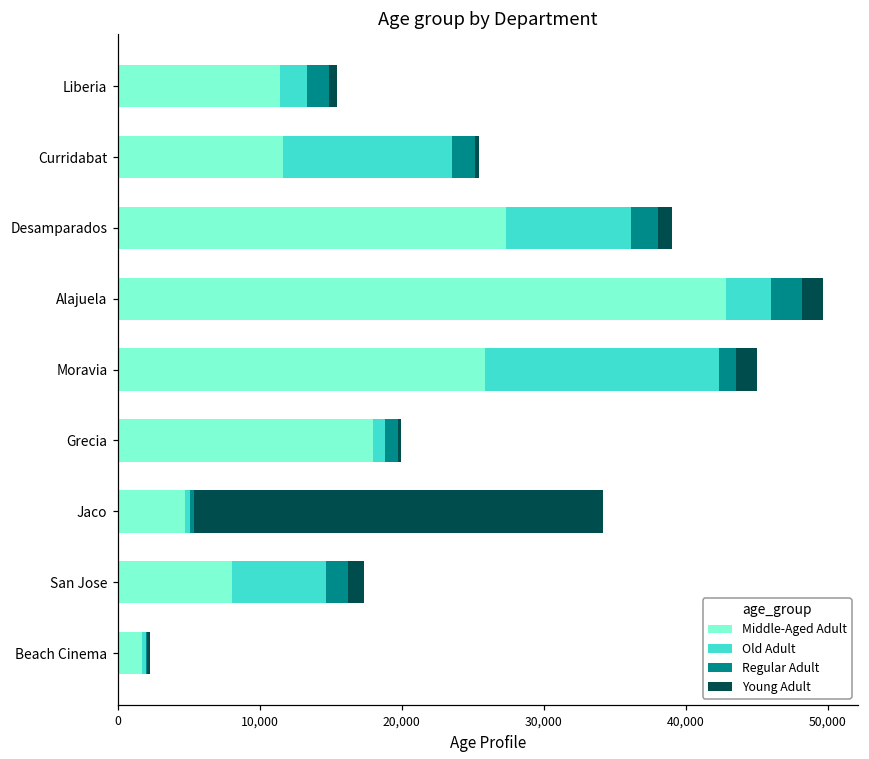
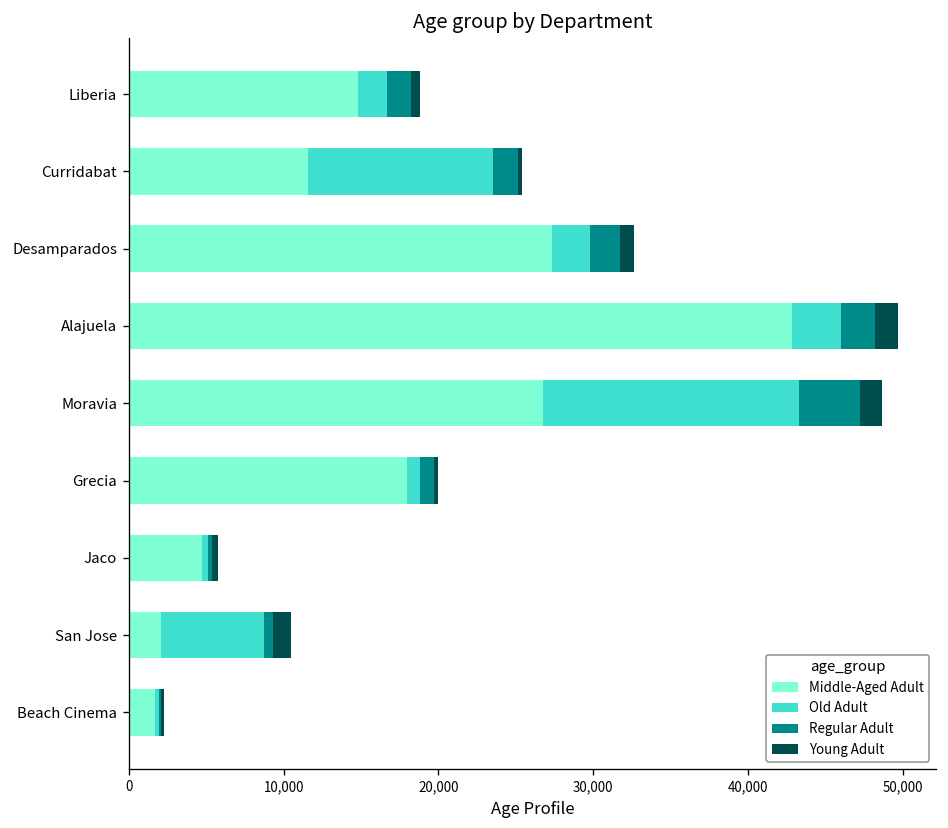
  {
    "Middle-Aged Adult": {
-     "Liberia": "11,400",
+     "Liberia": "14,800",
      "Curridabat": "11,600",
      "Desamparados": "27,300",
      "Alajuela": "42,800",
-     "Moravia": "25,800",
+     "Moravia": "26,800",
      "Grecia": "18,000",
      "Jaco": "4,700",
-     "San Jose": "8,000",
+     "San Jose": "2,100",
      "Beach Cinema": "1,700"
    },
    "Old Adult": {
      "Liberia": "1,900",
      "Curridabat": "11,900",
-     "Desamparados": "8,800",
+     "Desamparados": "2,500",
      "Alajuela": "3,200",
      "Moravia": "16,500",
      "Grecia": "900",
      "Jaco": "400",
      "San Jose": "6,700",
      "Beach Cinema": "300"
    },
    "Regular Adult": {
      "Liberia": "1,500",
      "Curridabat": "1,600",
      "Desamparados": "1,900",
      "Alajuela": "2,200",
-     "Moravia": "1,200",
+     "Moravia": "3,900",
      "Grecia": "900",
      "Jaco": "300",
-     "San Jose": "1,500"
+     "San Jose": "600"
    },
    "Young Adult": {
      "Liberia": "600",
      "Curridabat": "300",
      "Desamparados": "900",
      "Alajuela": "1,500",
      "Moravia": "1,400",
      "Grecia": "300",
-     "Jaco": "28,800",
+     "Jaco": "400",
      "San Jose": "1,200",
      "Beach Cinema": "200"
    }
  }
